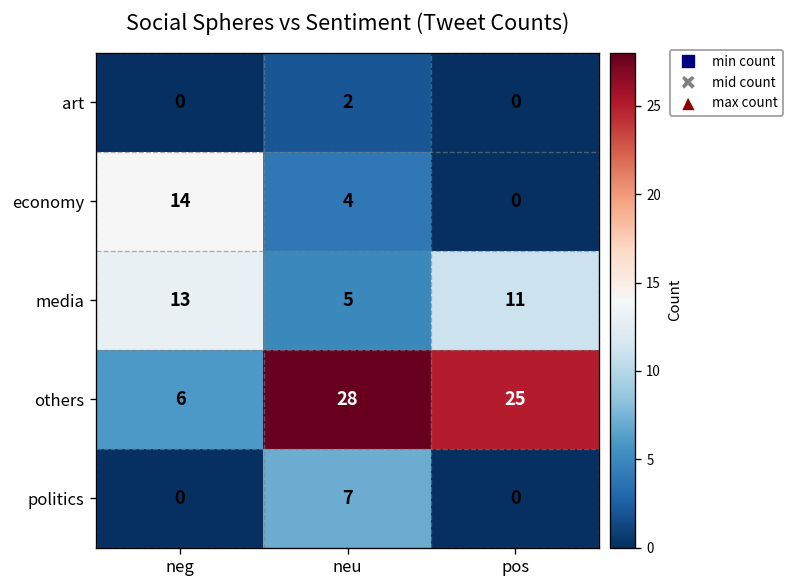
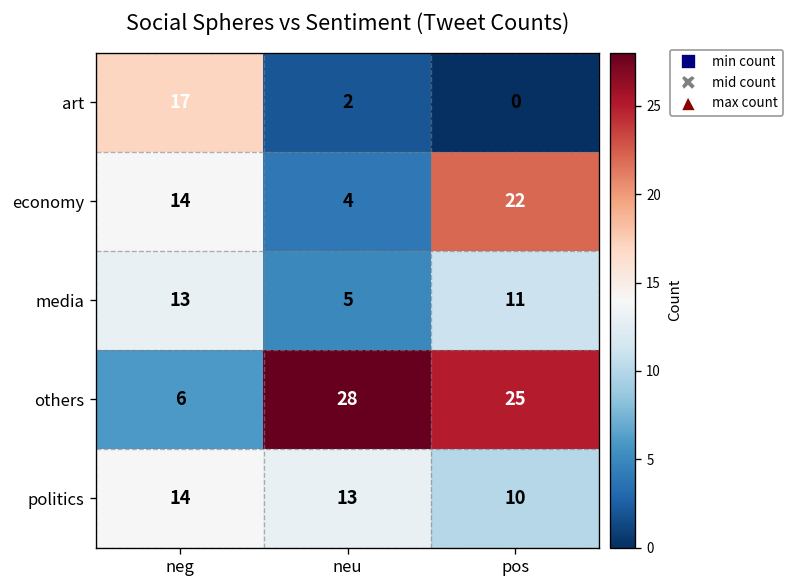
  {
    "art": {
-     "neg": 0,
+     "neg": 17,
      "neu": 2,
      "pos": 0
    },
    "economy": {
      "neg": 14,
      "neu": 4,
-     "pos": 0
+     "pos": 22
    },
    "media": {
      "neg": 13,
      "neu": 5,
      "pos": 11
    },
    "others": {
      "neg": 6,
      "neu": 28,
      "pos": 25
    },
    "politics": {
-     "neg": 0,
-     "neu": 7,
-     "pos": 0
+     "neg": 14,
+     "neu": 13,
+     "pos": 10
    }
  }
